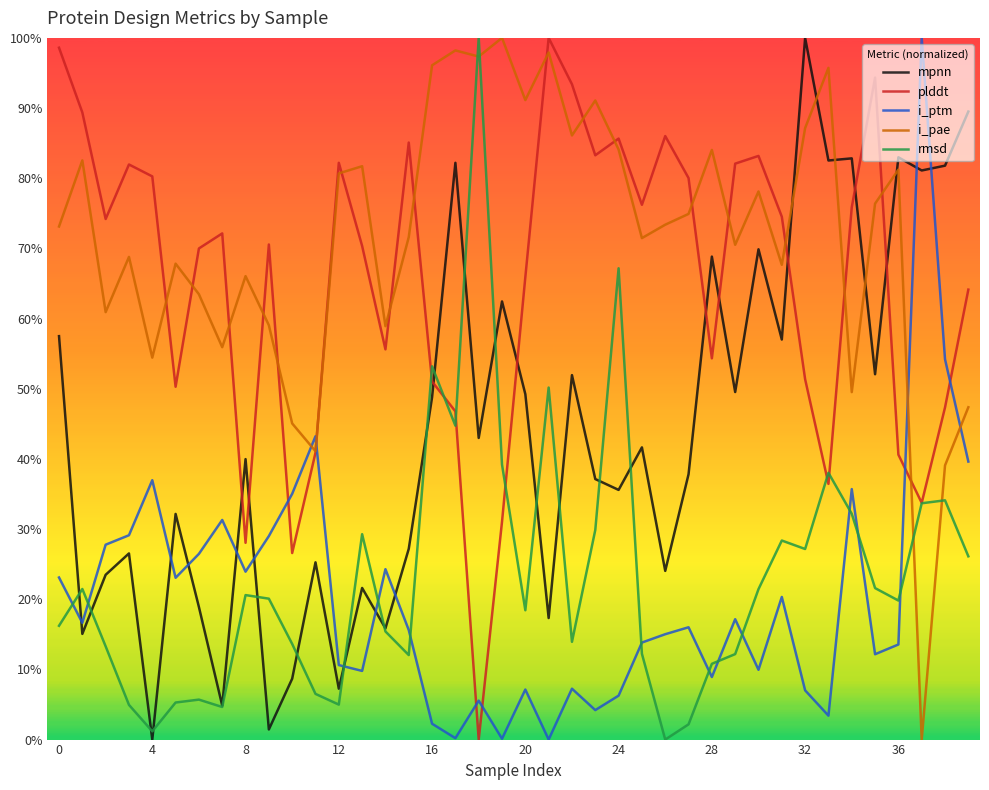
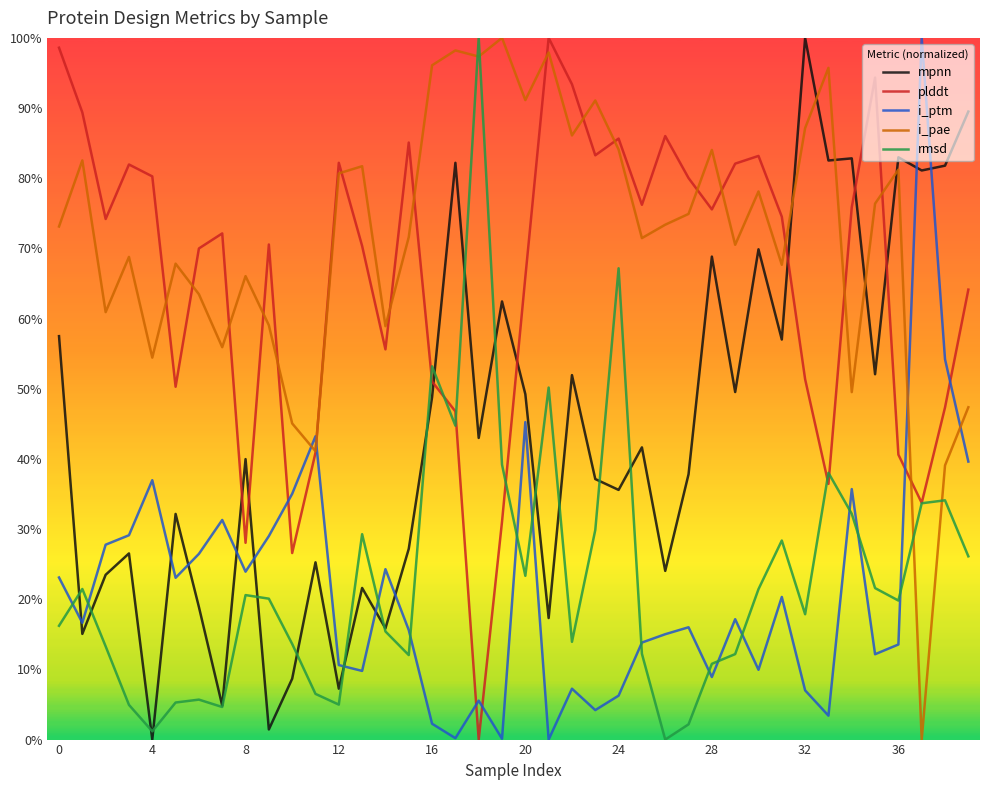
  {
    "mpnn": {
      "0": "57%",
      "4": "0%",
      "8": "40%",
      "12": "7%",
      "16": "49%",
      "20": "49%",
      "24": "36%",
      "28": "69%",
      "32": "100%"
    },
    "plddt": {
      "0": "99%",
      "4": "80%",
      "8": "28%",
      "12": "82%",
      "16": "51%",
      "20": "66%",
      "24": "86%",
-     "28": "54%",
+     "28": "76%",
      "32": "51%",
      "36": "41%"
    },
    "i_ptm": {
      "0": "23%",
      "4": "37%",
      "8": "24%",
      "12": "11%",
      "16": "2%",
-     "20": "7%",
+     "20": "45%",
      "24": "6%",
      "28": "9%",
      "32": "7%",
      "36": "14%"
    },
    "i_pae": {
      "0": "73%",
      "4": "54%",
      "8": "66%",
      "12": "81%",
      "16": "96%",
      "20": "91%",
      "24": "84%",
      "28": "84%",
      "32": "87%",
      "36": "81%"
    },
    "rmsd": {
      "0": "16%",
      "4": "1%",
      "8": "21%",
      "12": "5%",
      "16": "53%",
-     "20": "18%",
+     "20": "23%",
      "24": "67%",
      "28": "11%",
-     "32": "27%",
+     "32": "18%",
      "36": "20%"
    }
  }
